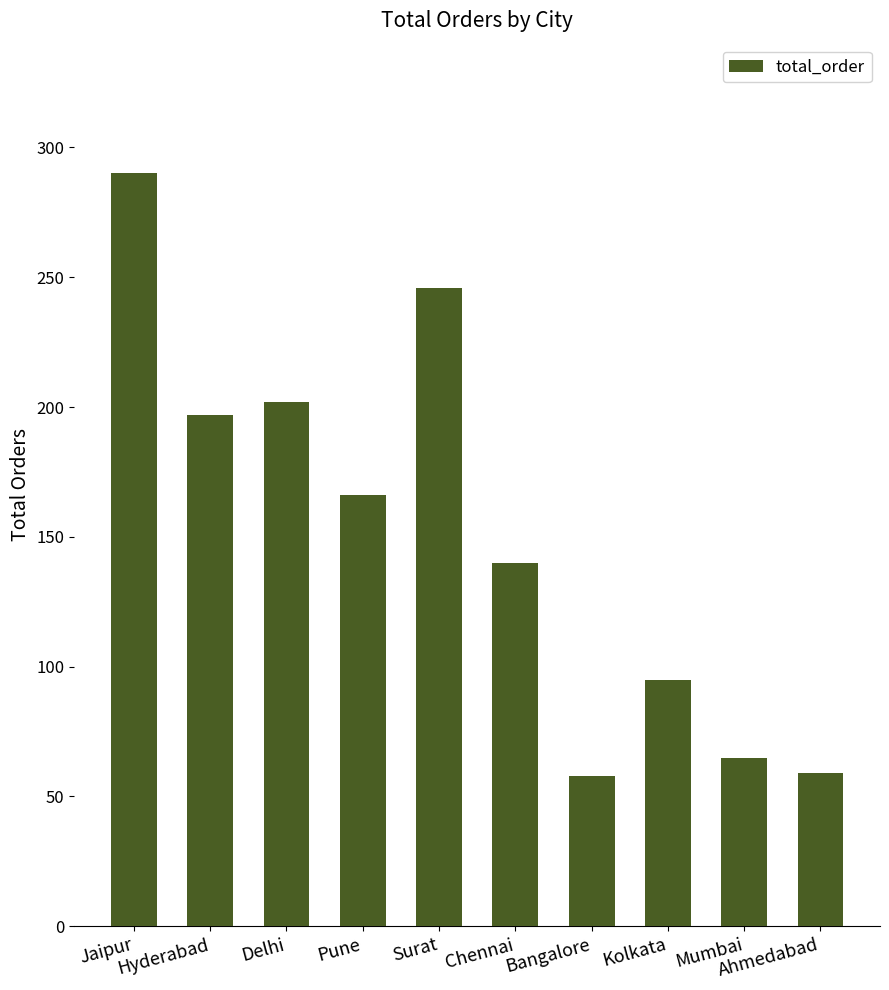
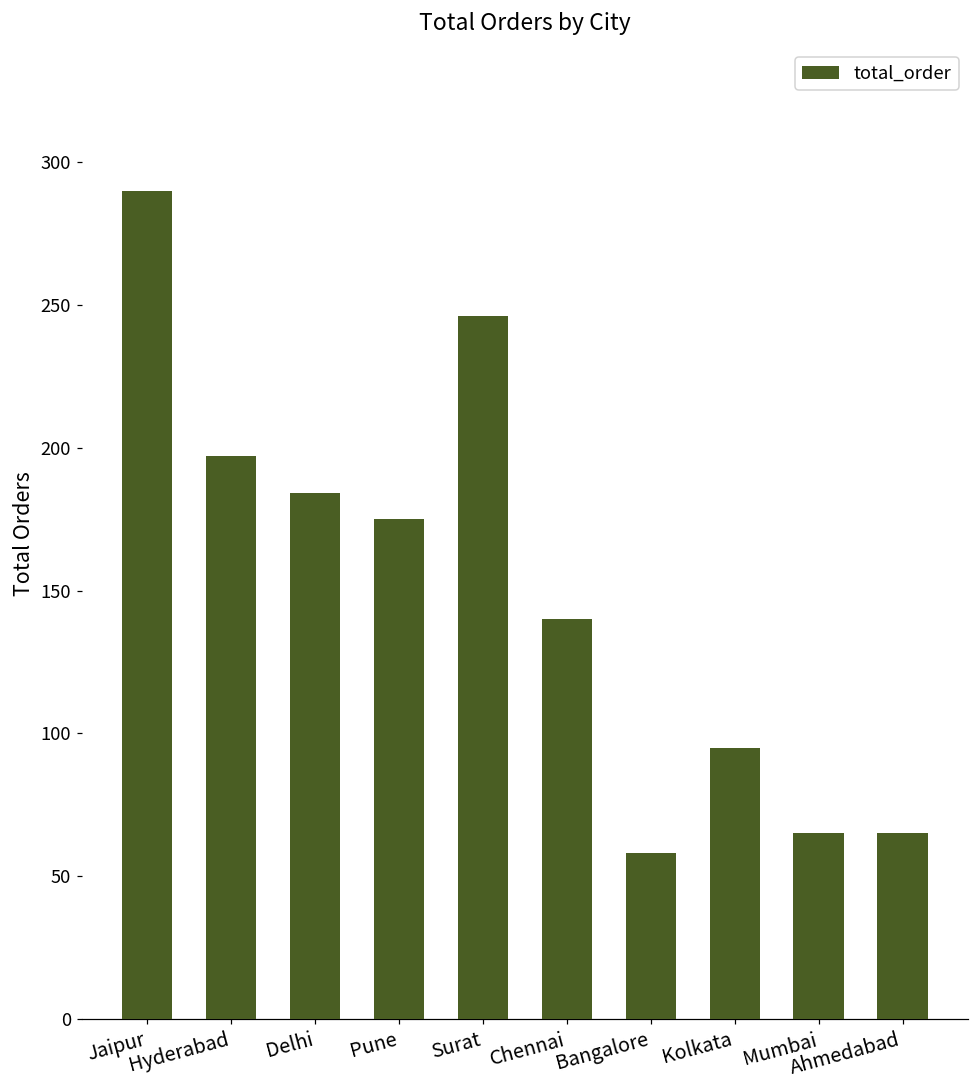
  {
    "Jaipur": 290,
    "Hyderabad": 197,
-   "Delhi": 202,
-   "Pune": 166,
+   "Delhi": 184,
+   "Pune": 175,
    "Surat": 246,
    "Chennai": 140,
    "Bangalore": 58,
    "Kolkata": 95,
    "Mumbai": 65,
-   "Ahmedabad": 59
+   "Ahmedabad": 65
  }
